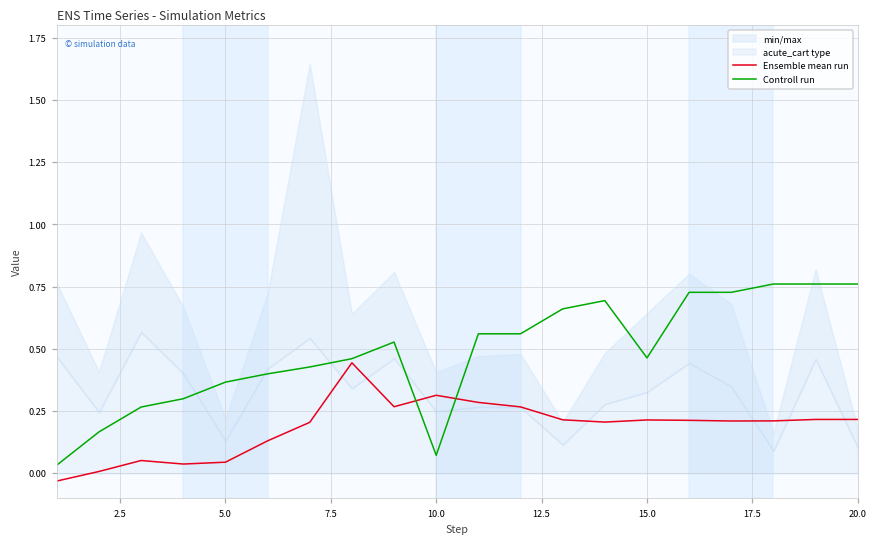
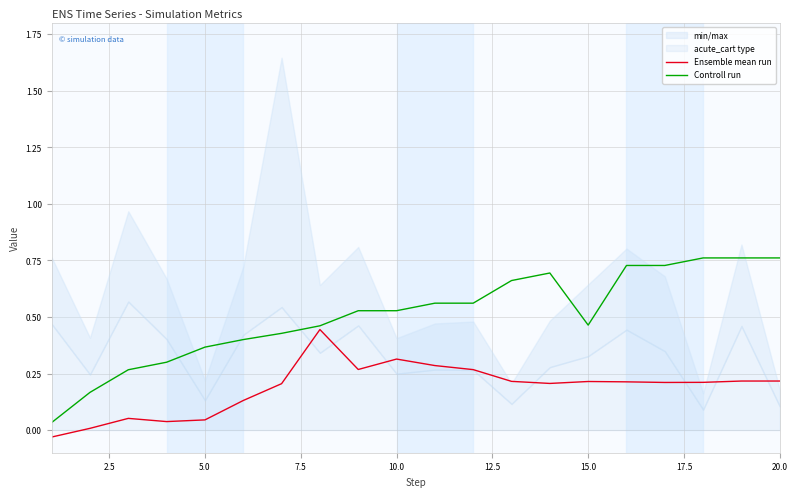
  {
    "Ensemble mean run": {
      "5.0": 0.05,
      "10.0": 0.31,
      "15.0": 0.21,
      "20.0": 0.22
    },
    "Controll run": {
      "5.0": 0.37,
-     "10.0": 0.07,
+     "10.0": 0.53,
      "15.0": 0.46,
      "20.0": 0.76
    }
  }
